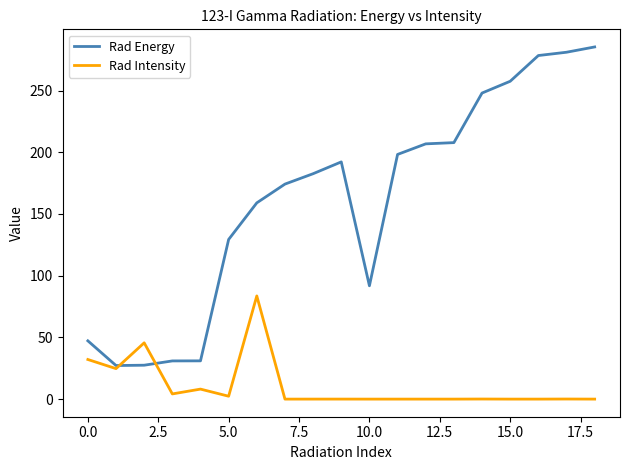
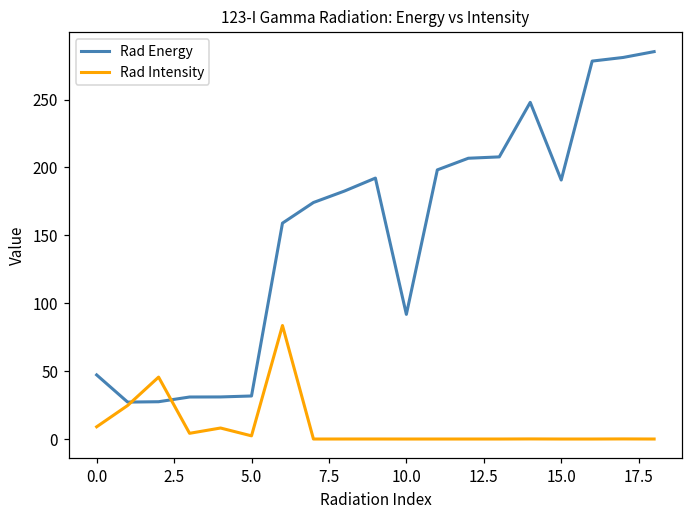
  {
    "Rad Energy": {
      "0.0": 47,
-     "5.0": 129,
+     "5.0": 32,
      "10.0": 92,
-     "15.0": 258
+     "15.0": 191
    },
    "Rad Intensity": {
-     "0.0": 32,
+     "0.0": 9,
      "5.0": 2,
      "10.0": 0,
      "15.0": 0
    }
  }
